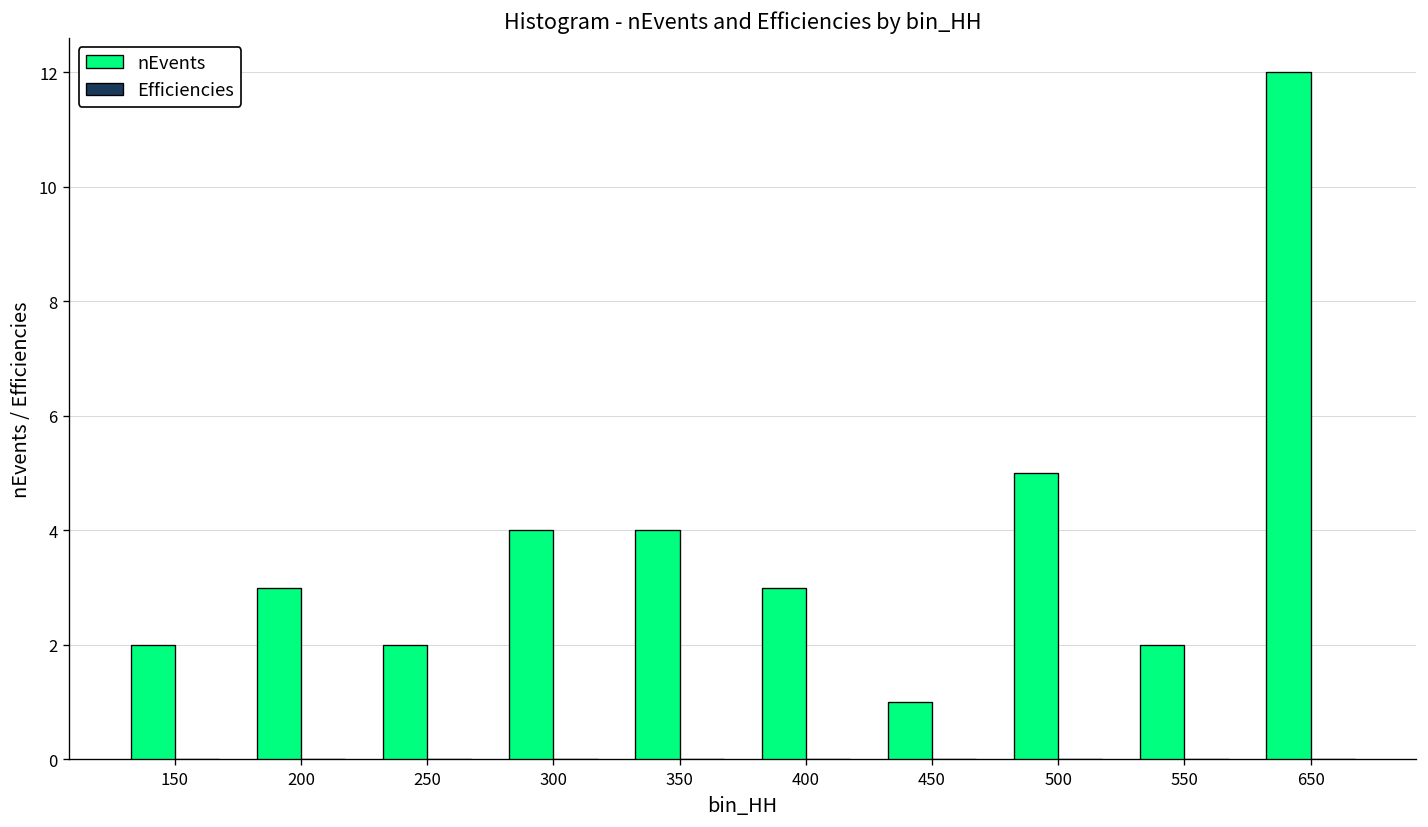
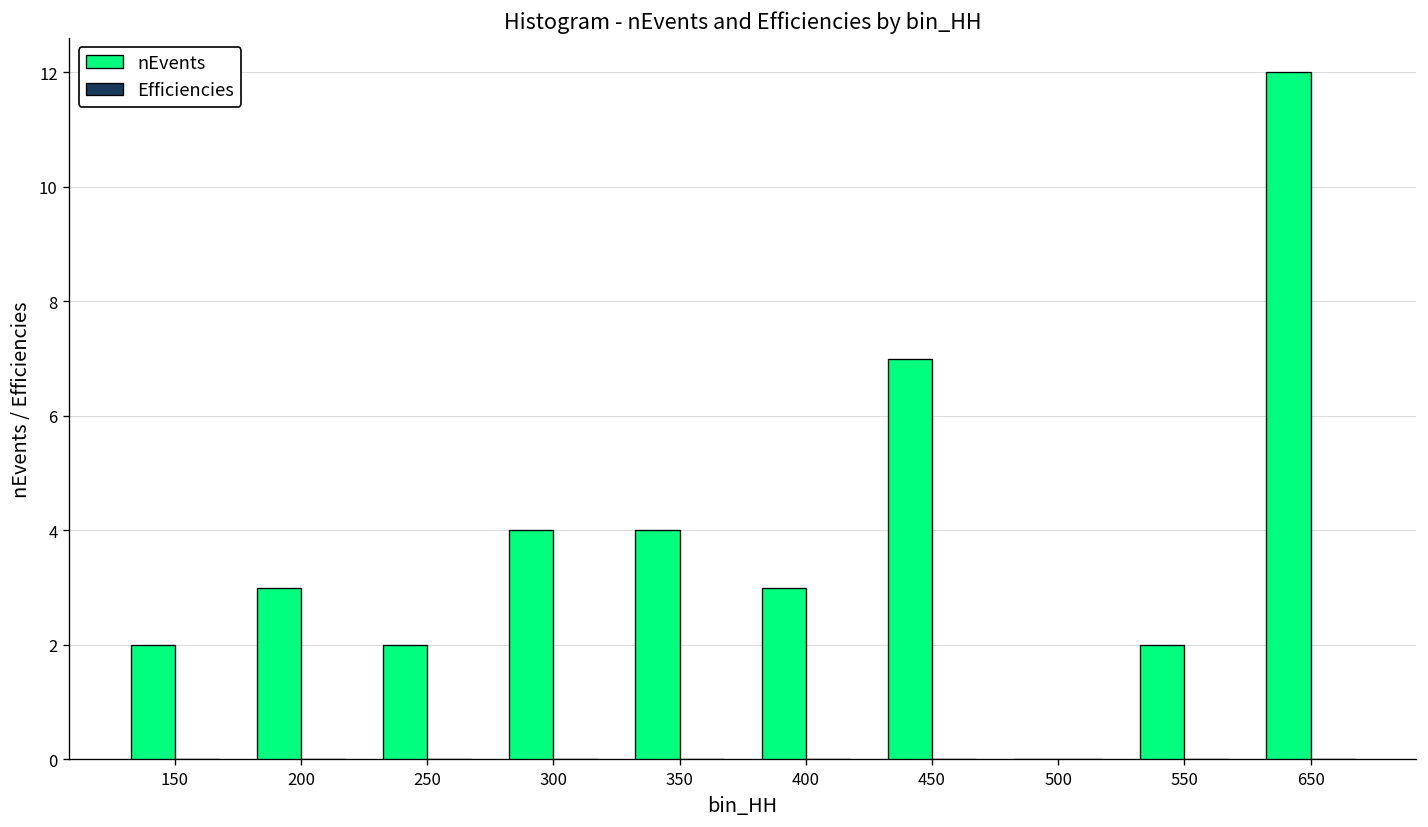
  {
    "nEvents": {
      "150": 2,
      "200": 3,
      "250": 2,
      "300": 4,
      "350": 4,
      "400": 3,
-     "450": 1,
-     "500": 5,
+     "450": 7,
+     "500": 0,
      "550": 2,
      "650": 12
    },
    "Efficiencies": {
      "500": 0
    }
  }
